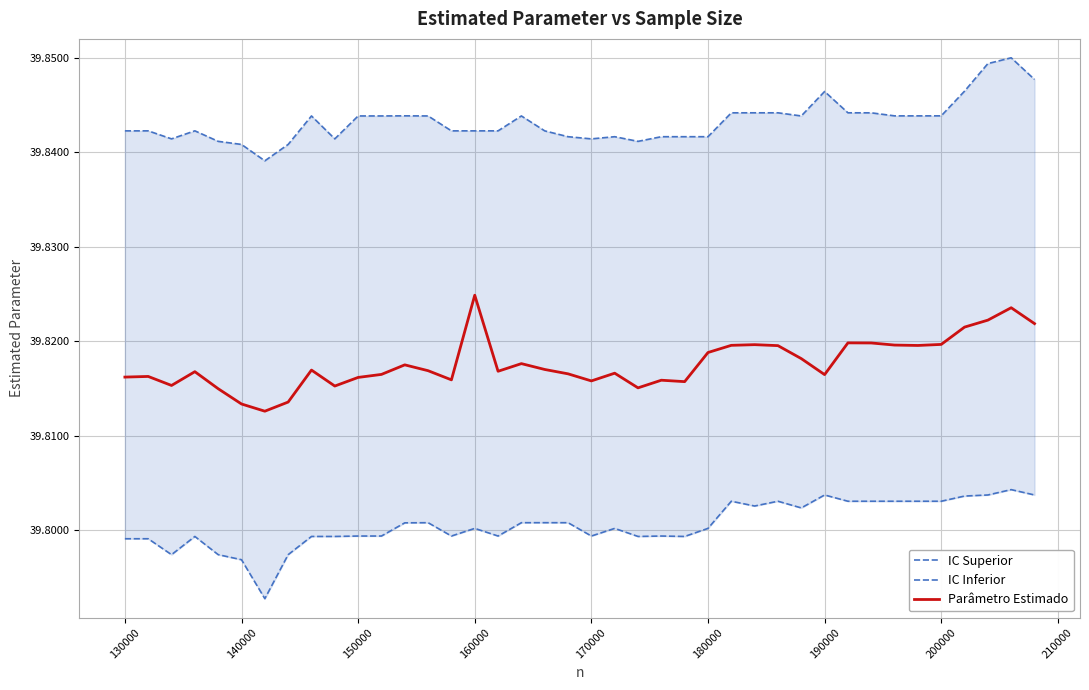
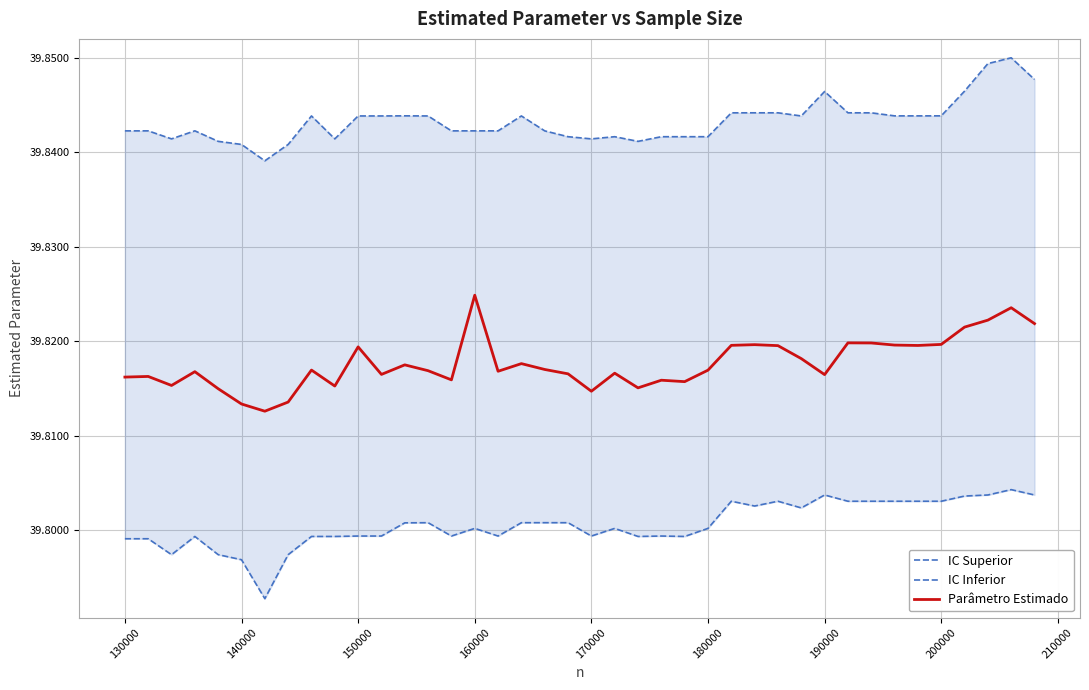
  {
    "Parâmetro Estimado": {
      "130000": 39.816,
      "140000": 39.813,
-     "150000": 39.816,
+     "150000": 39.819,
      "160000": 39.825,
-     "170000": 39.816,
-     "180000": 39.819,
+     "170000": 39.815,
+     "180000": 39.817,
      "190000": 39.816,
      "200000": 39.820
    }
  }
